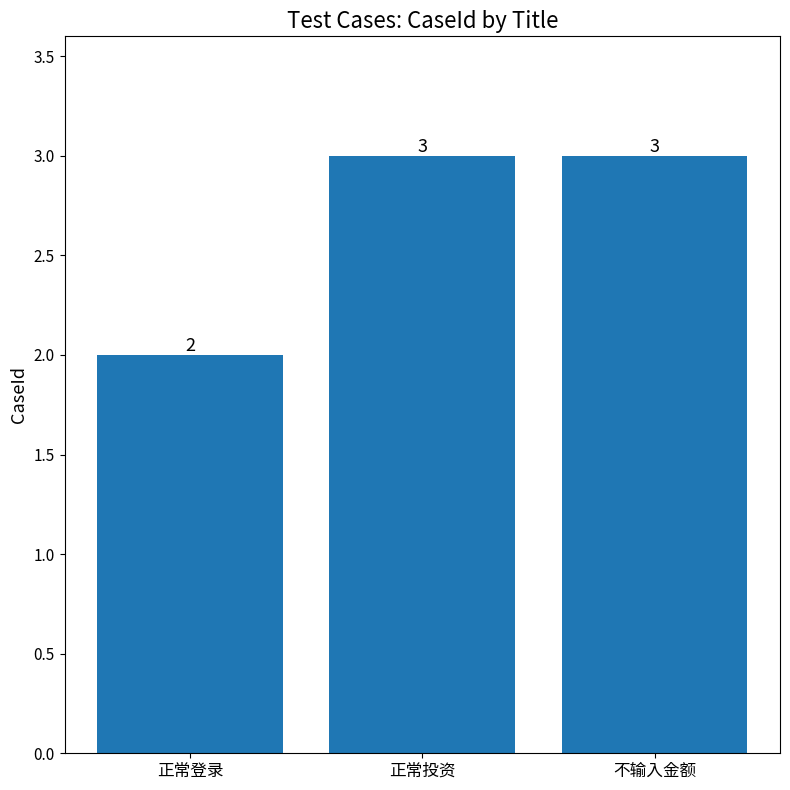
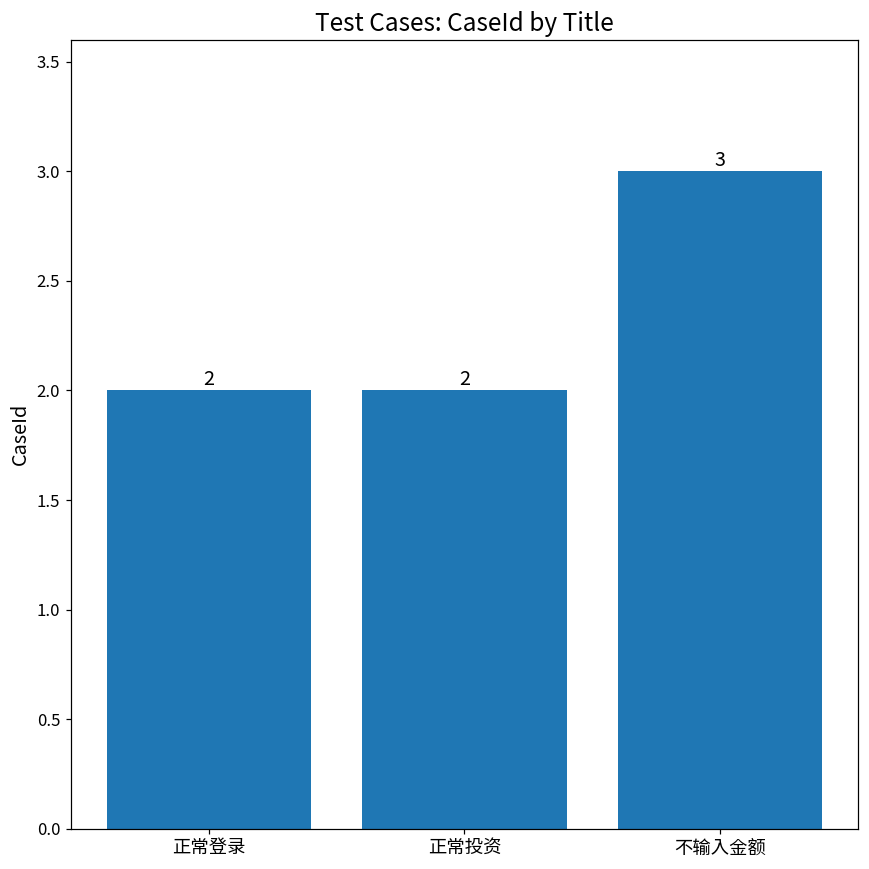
  {
    "正常登录": 2,
-   "正常投资": 3,
+   "正常投资": 2,
    "不输入金额": 3
  }
